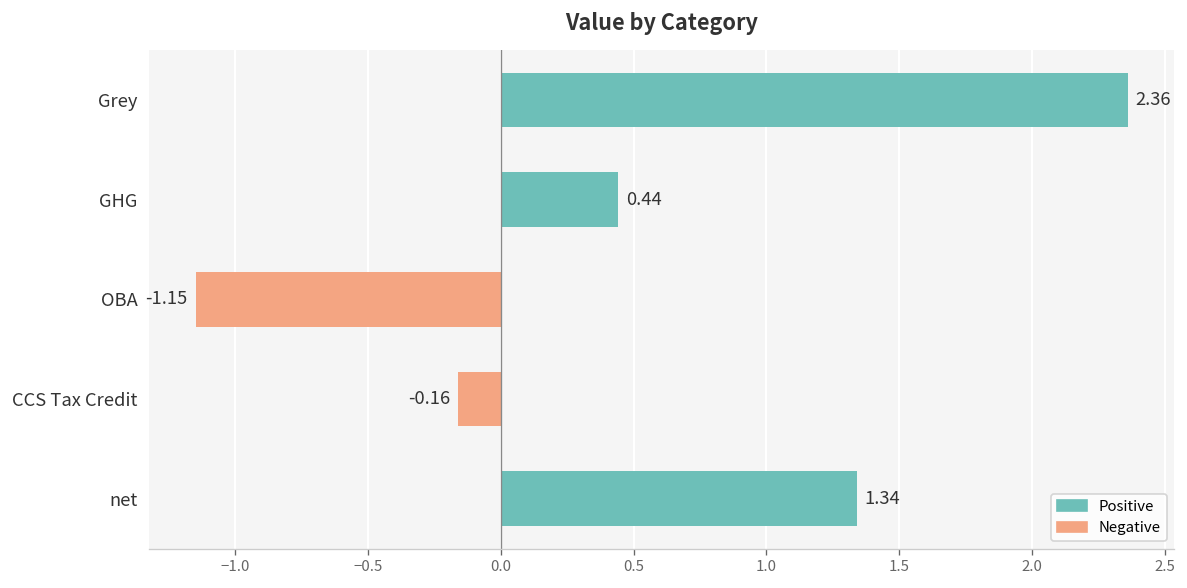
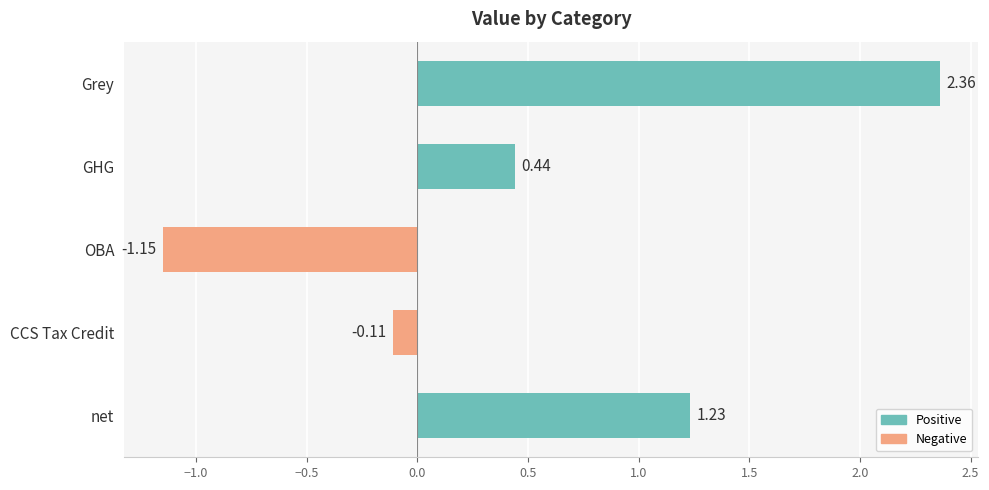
  {
    "Grey": 2.36,
    "GHG": 0.44,
    "OBA": -1.15,
-   "CCS Tax Credit": -0.16,
-   "net": 1.34
+   "CCS Tax Credit": -0.11,
+   "net": 1.23
  }
